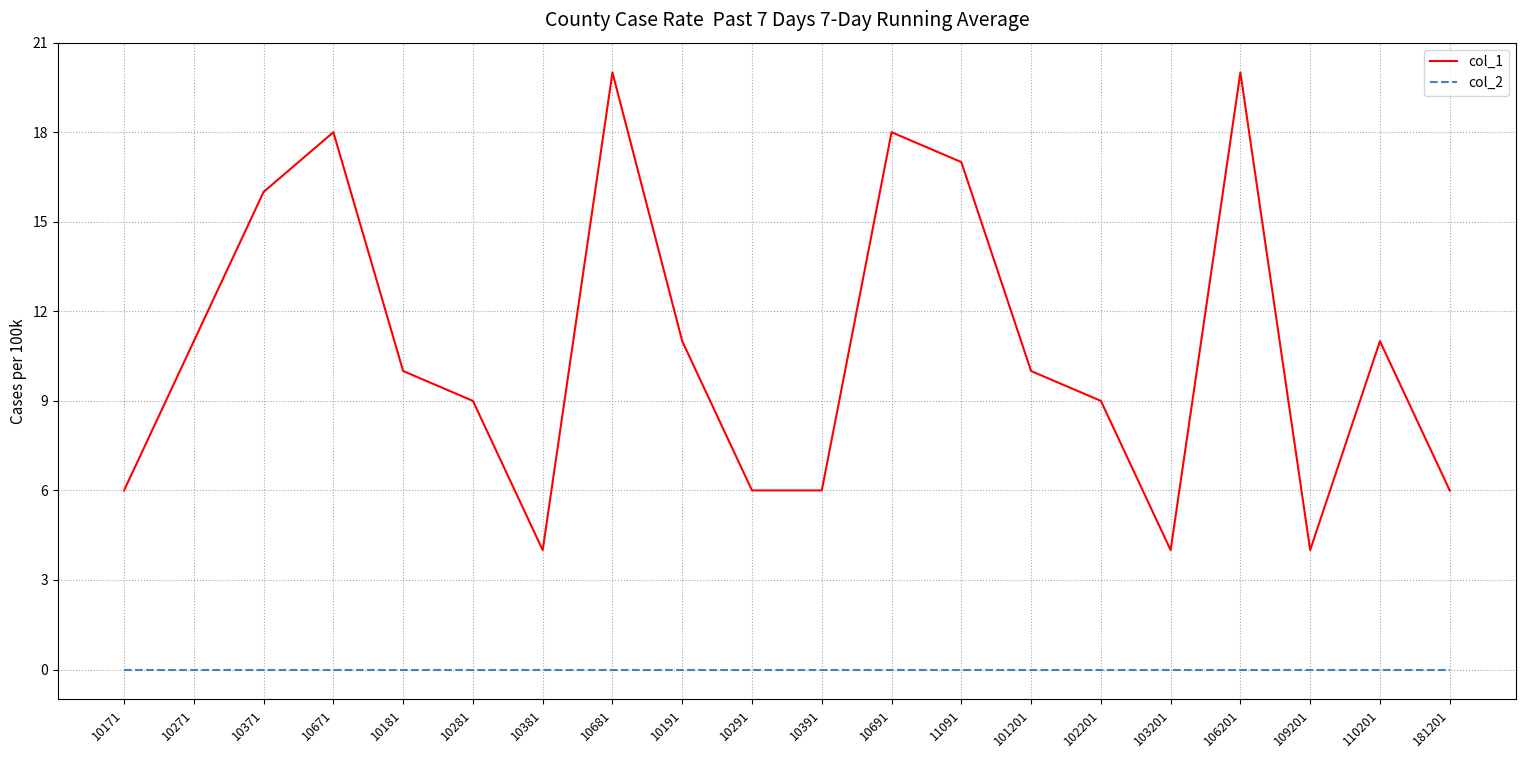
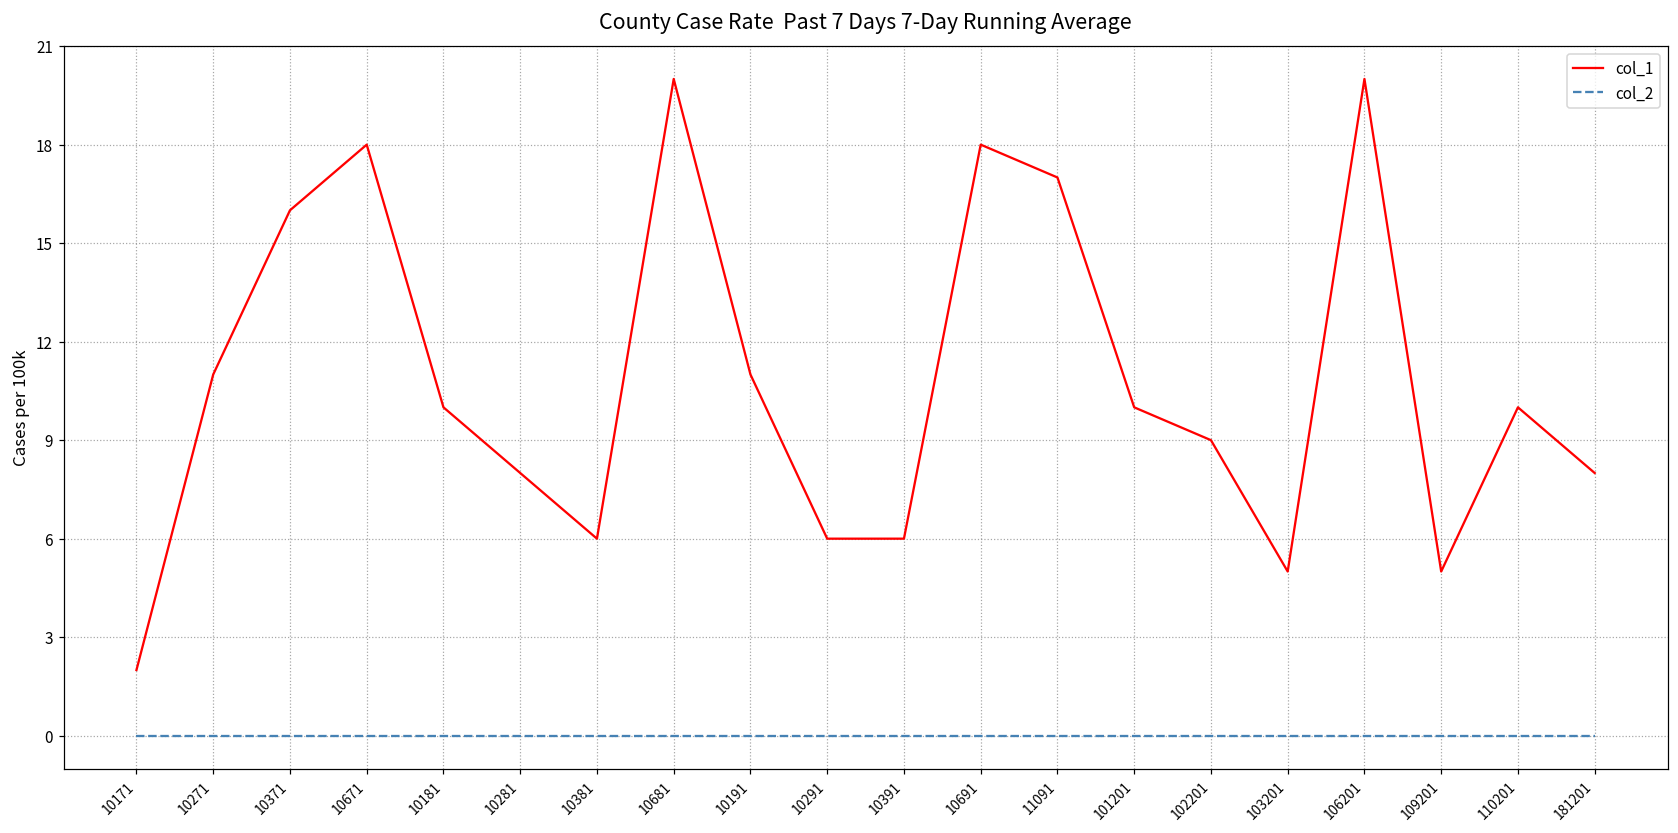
  {
    "col_1": {
-     "10171": 6,
+     "10171": 2,
      "10271": 11,
      "10371": 16,
      "10671": 18,
      "10181": 10,
-     "10281": 9,
-     "10381": 4,
+     "10281": 8,
+     "10381": 6,
      "10681": 20,
      "10191": 11,
      "10291": 6,
      "10391": 6,
      "10691": 18,
      "11091": 17,
      "101201": 10,
      "102201": 9,
-     "103201": 4,
+     "103201": 5,
      "106201": 20,
-     "109201": 4,
-     "110201": 11,
-     "181201": 6
+     "109201": 5,
+     "110201": 10,
+     "181201": 8
    },
    "col_2": {
      "10171": 0,
      "10271": 0,
      "10371": 0,
      "10671": 0,
      "10181": 0,
      "10281": 0,
      "10381": 0,
      "10681": 0,
      "10191": 0,
      "10291": 0,
      "10391": 0,
      "10691": 0,
      "11091": 0,
      "101201": 0,
      "102201": 0,
      "103201": 0,
      "106201": 0,
      "109201": 0,
      "110201": 0,
      "181201": 0
    }
  }
